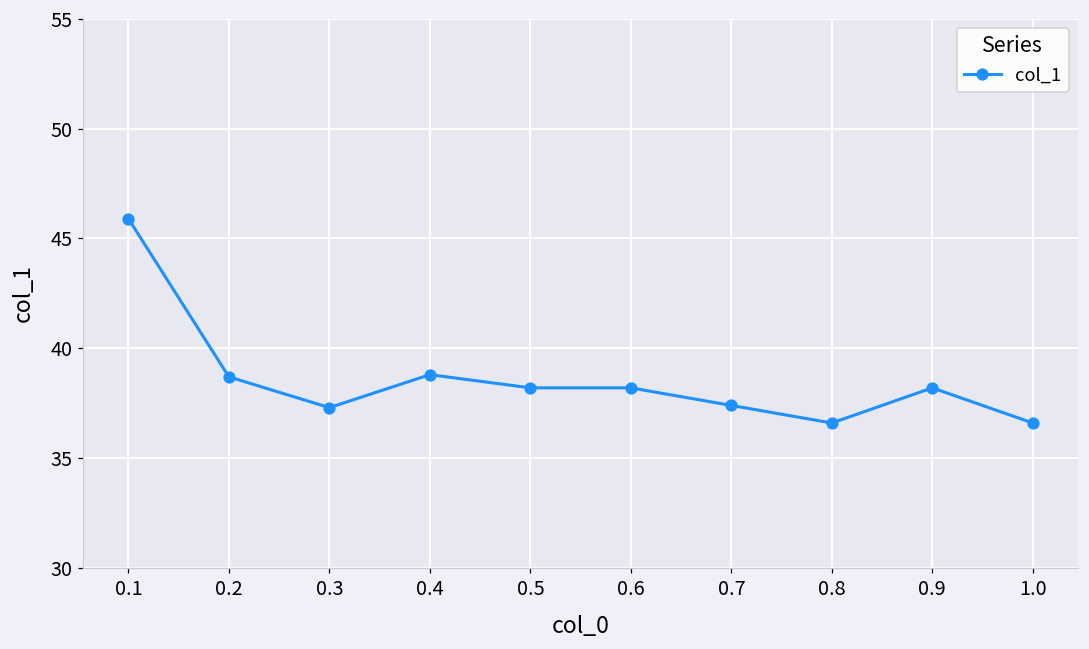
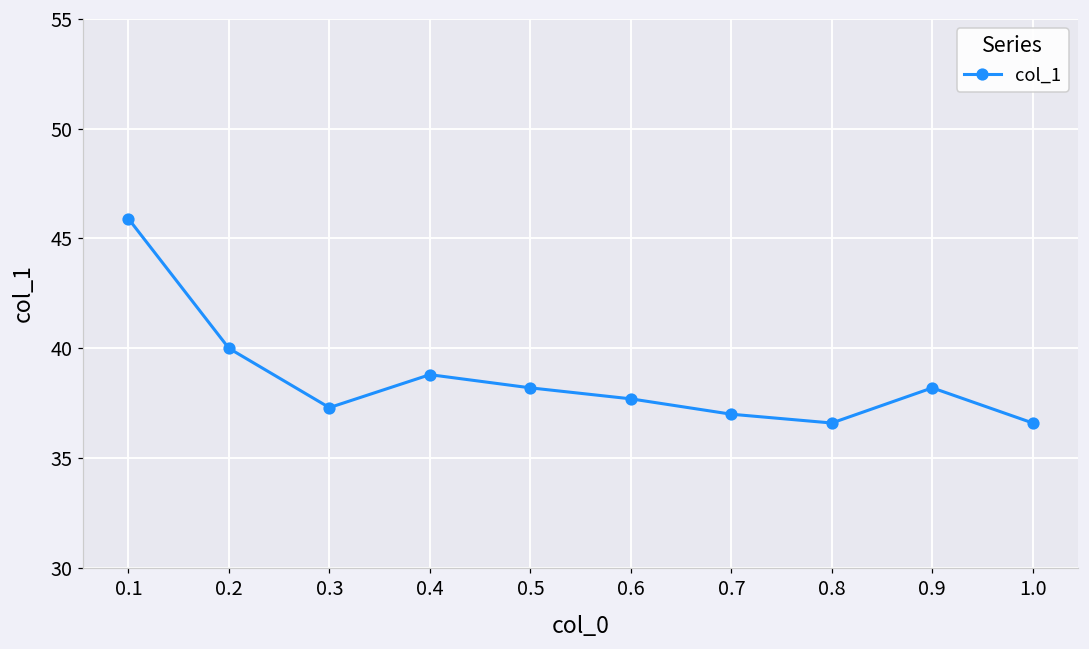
  {
    "0.1": 45.9,
-   "0.2": 38.7,
+   "0.2": 40.0,
    "0.3": 37.3,
    "0.4": 38.8,
    "0.5": 38.2,
-   "0.6": 38.2,
-   "0.7": 37.4,
+   "0.6": 37.7,
+   "0.7": 37.0,
    "0.8": 36.6,
    "0.9": 38.2,
    "1.0": 36.6
  }
